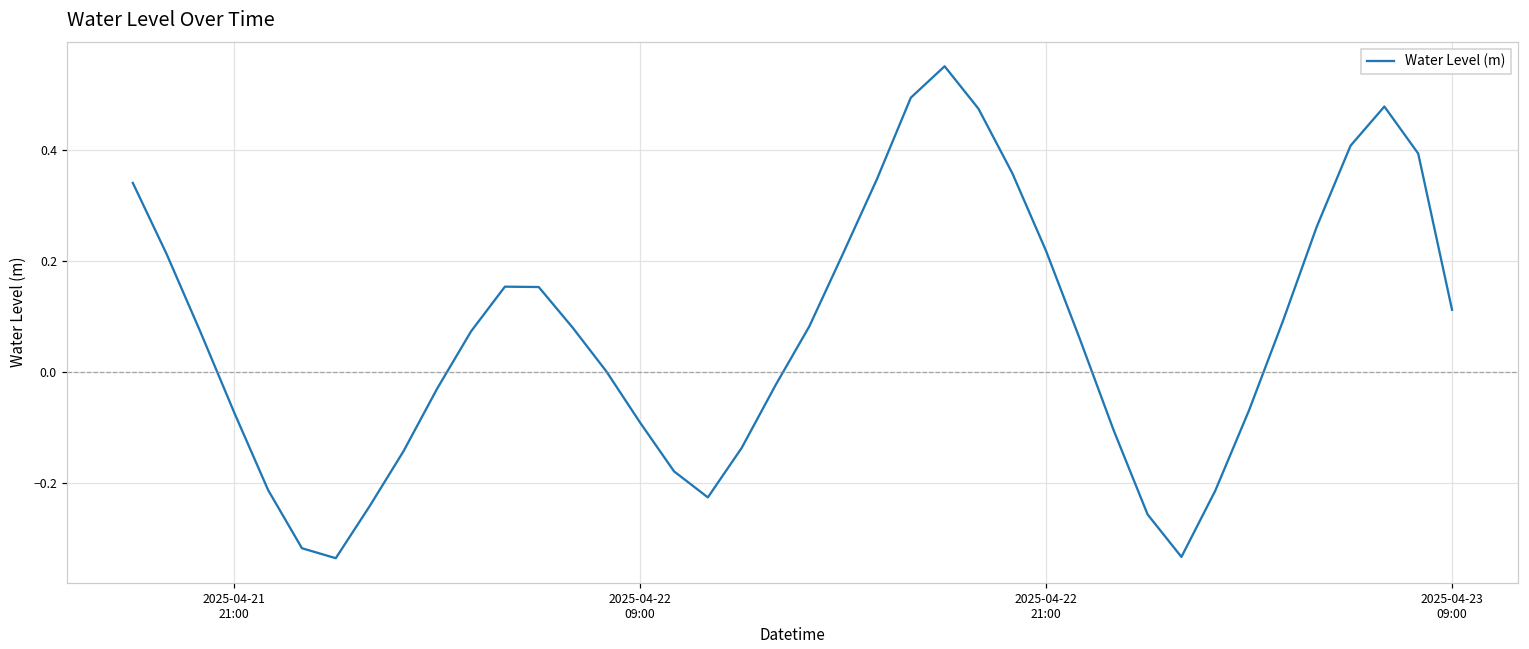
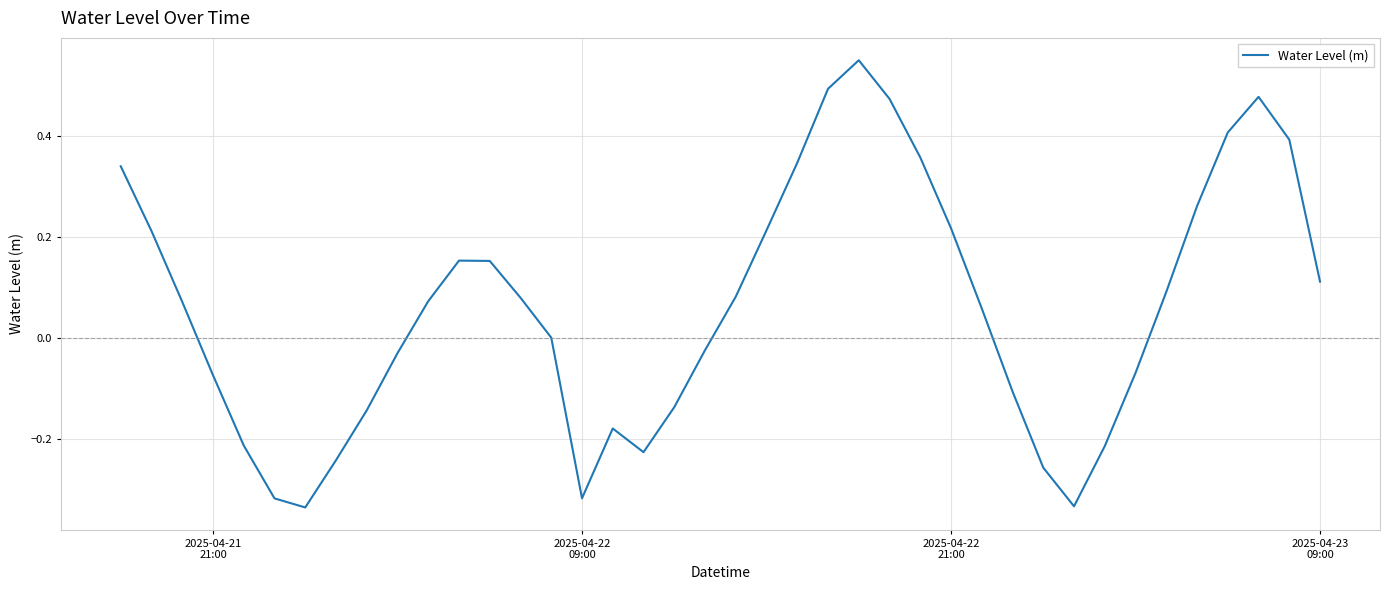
  {
    "2025-04-21 21:00": -0.07,
-   "2025-04-22 09:00": -0.09,
+   "2025-04-22 09:00": -0.32,
    "2025-04-22 21:00": 0.22,
    "2025-04-23 09:00": 0.11
  }
